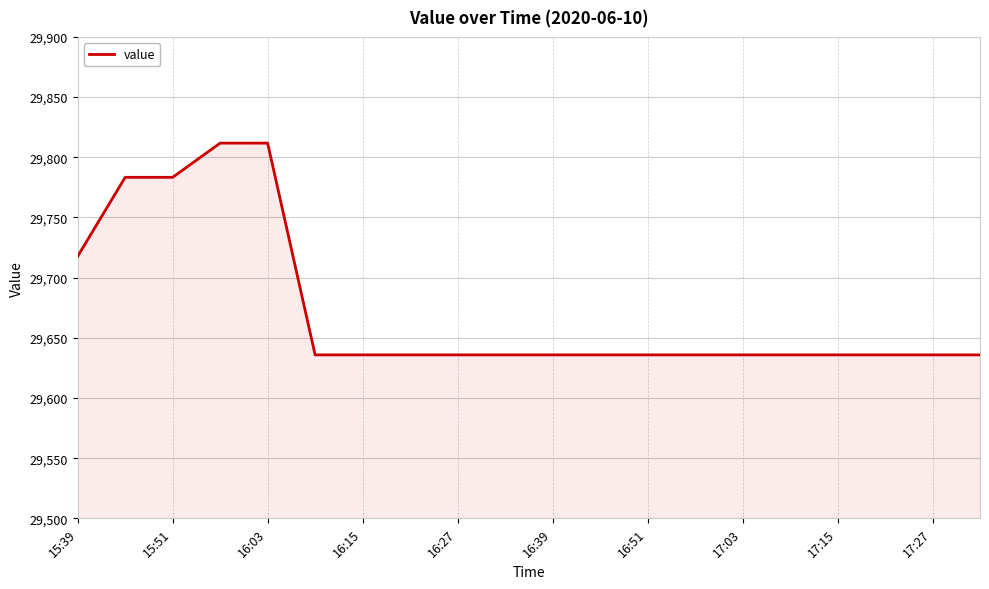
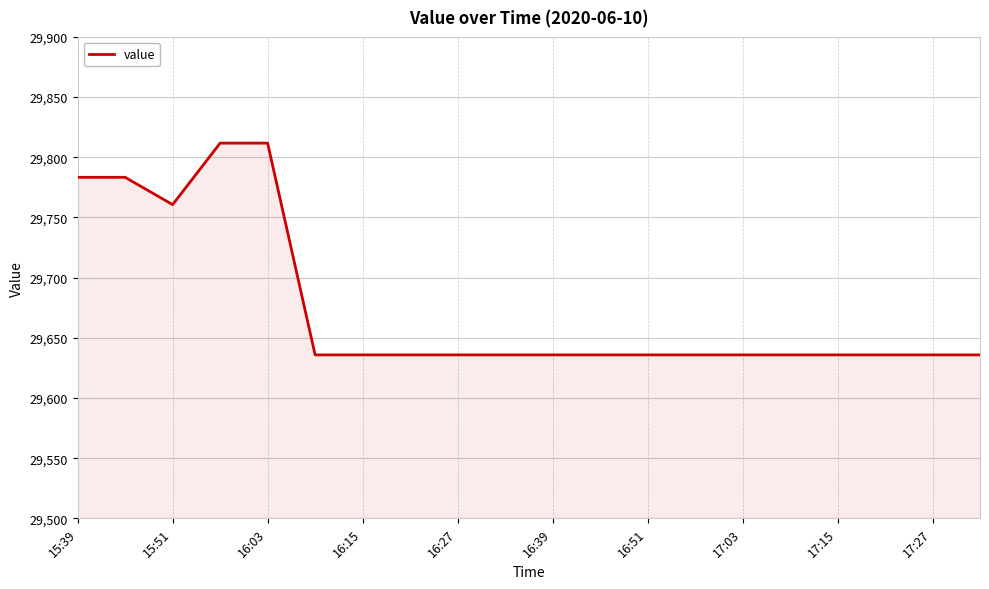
  {
-   "15:39": "29,718",
-   "15:51": "29,783",
+   "15:39": "29,783",
+   "15:51": "29,761",
    "16:03": "29,812",
    "16:15": "29,636",
    "16:27": "29,636",
    "16:39": "29,636",
    "16:51": "29,636",
    "17:03": "29,636",
    "17:15": "29,636",
    "17:27": "29,636"
  }
